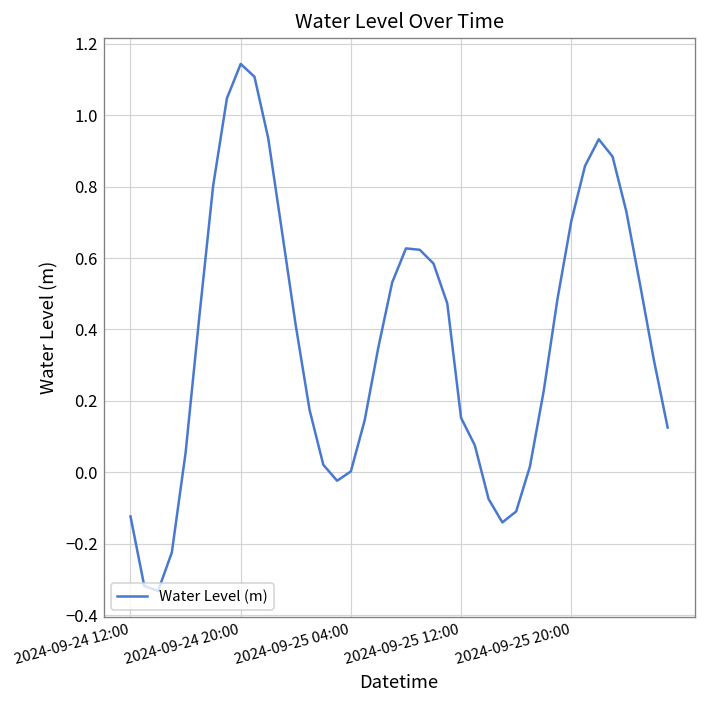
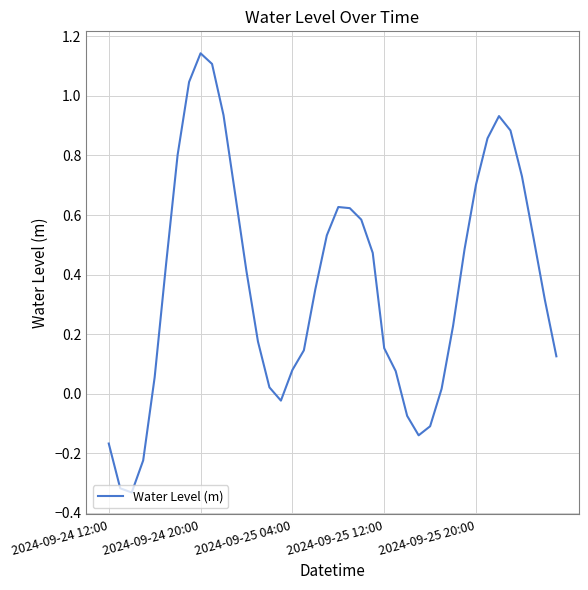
  {
-   "2024-09-24 12:00": -0.12,
+   "2024-09-24 12:00": -0.17,
    "2024-09-24 20:00": 1.14,
-   "2024-09-25 04:00": 0.00,
+   "2024-09-25 04:00": 0.08,
    "2024-09-25 12:00": 0.15,
    "2024-09-25 20:00": 0.70
  }
